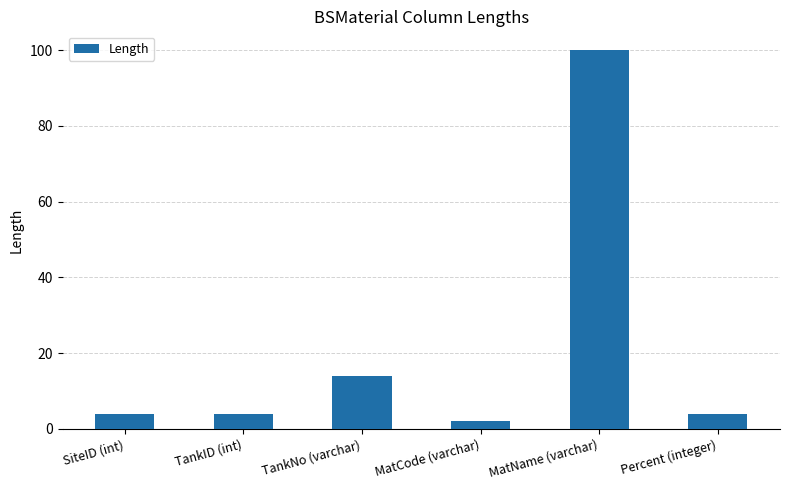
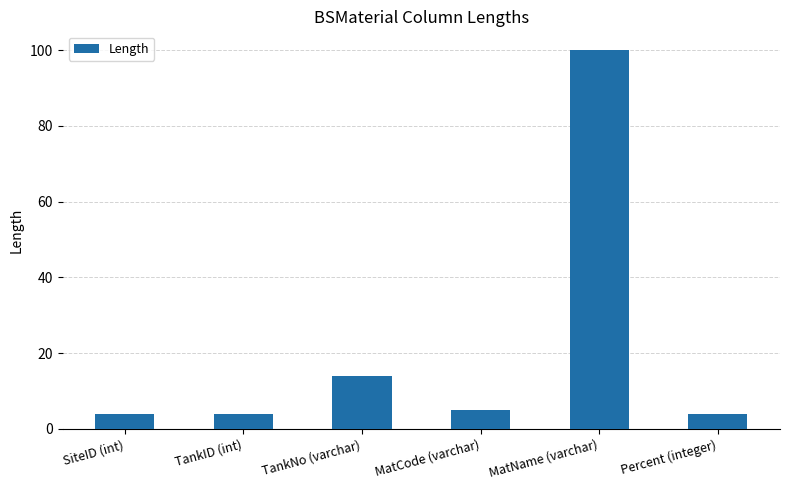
  {
    "SiteID (int)": 4,
    "TankID (int)": 4,
    "TankNo (varchar)": 14,
-   "MatCode (varchar)": 2,
+   "MatCode (varchar)": 5,
    "MatName (varchar)": 100,
    "Percent (integer)": 4
  }
